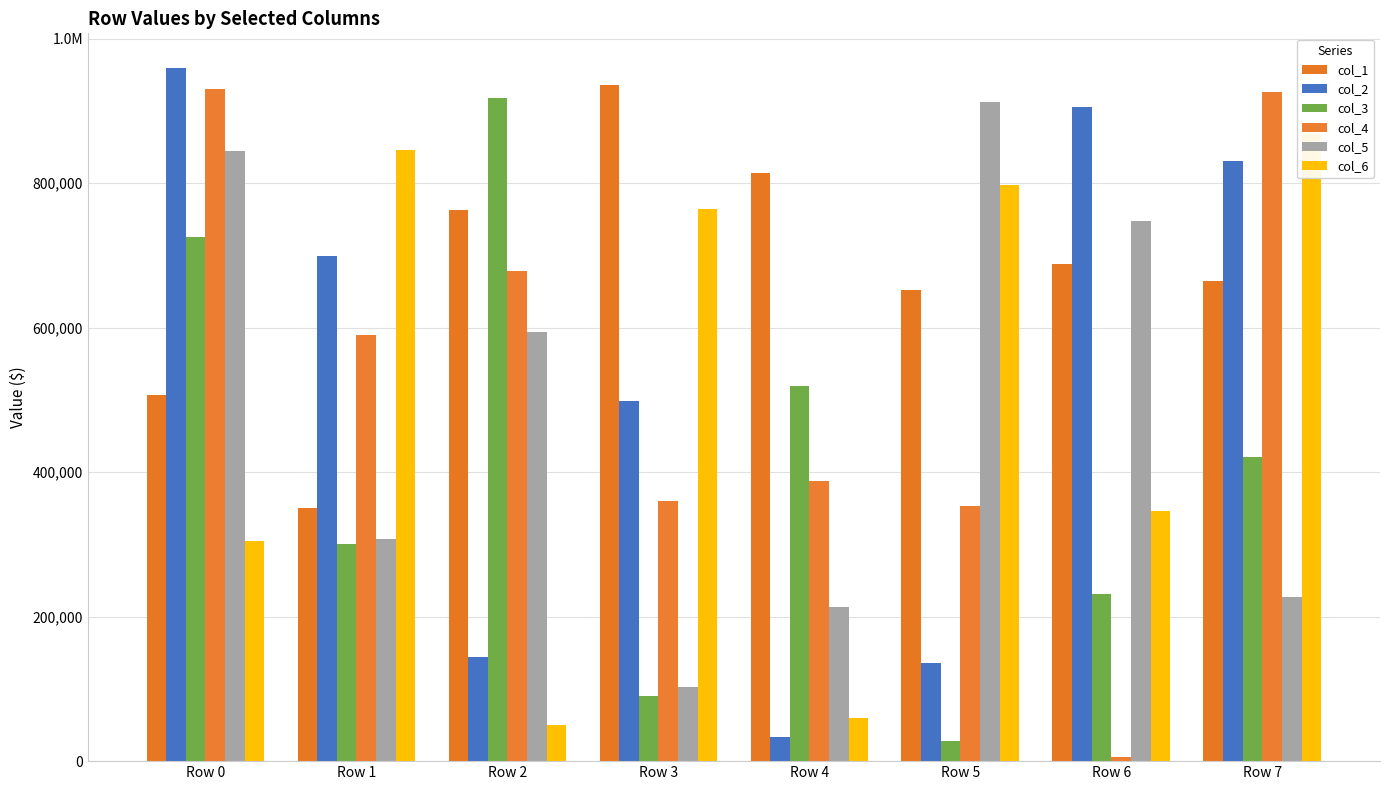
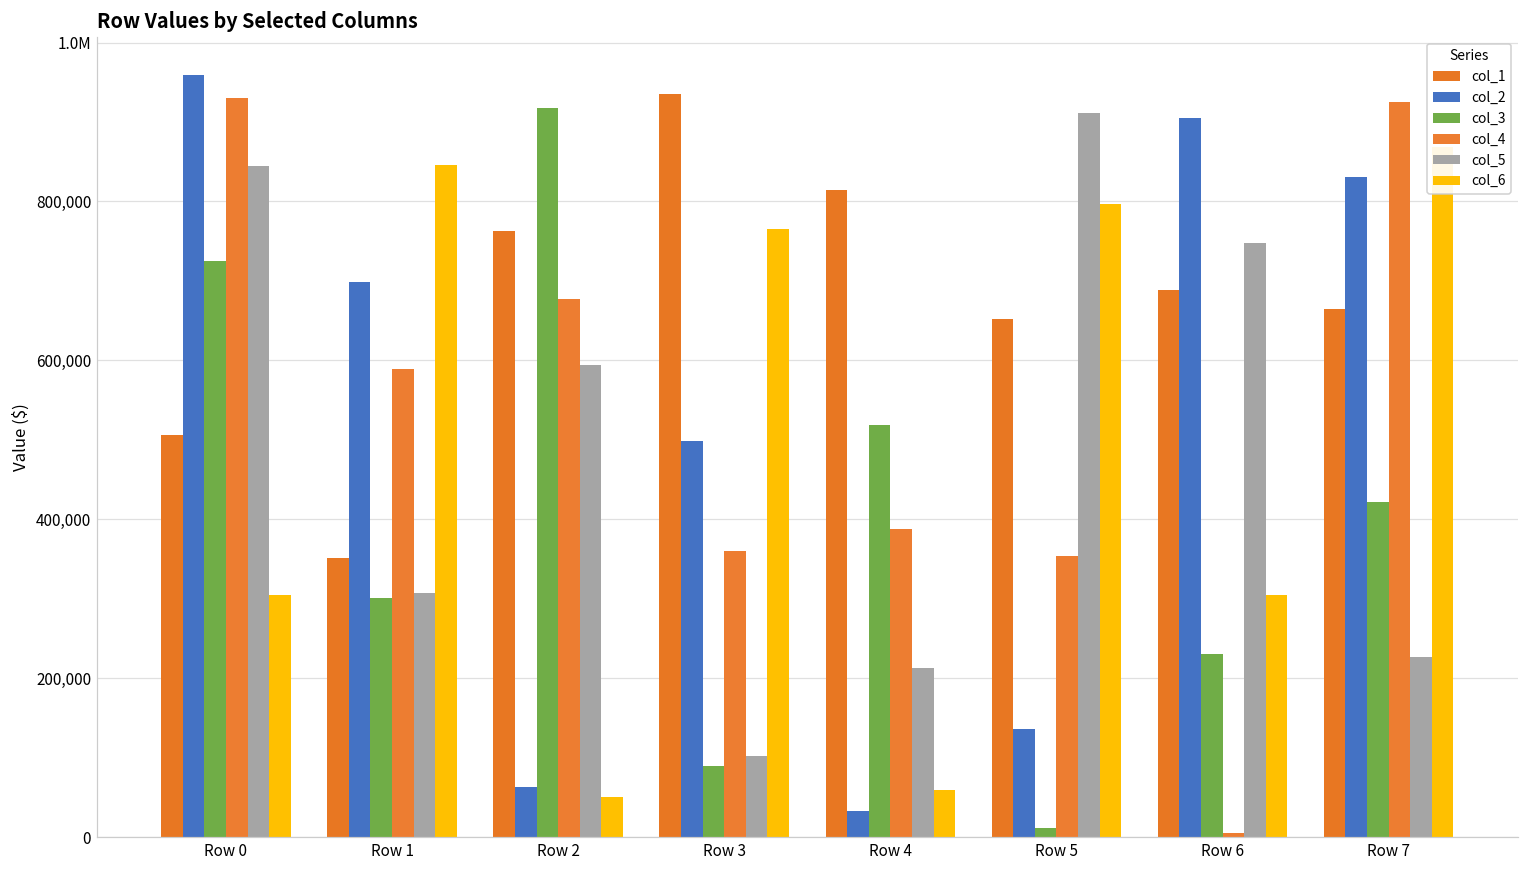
  {
    "col_2": {
      "Row 0": "960,000",
      "Row 1": "700,000",
-     "Row 2": "140,000",
+     "Row 2": "60,000",
      "Row 3": "500,000",
      "Row 4": "30,000",
      "Row 5": "140,000",
      "Row 6": "910,000",
      "Row 7": "830,000"
    },
    "col_3": {
      "Row 0": "730,000",
      "Row 1": "300,000",
      "Row 2": "920,000",
      "Row 3": "90,000",
      "Row 4": "520,000",
-     "Row 5": "30,000",
+     "Row 5": "10,000",
      "Row 6": "230,000",
      "Row 7": "420,000"
    },
    "col_5": {
      "Row 0": "840,000",
      "Row 1": "310,000",
      "Row 2": "590,000",
      "Row 3": "100,000",
      "Row 4": "210,000",
      "Row 5": "910,000",
      "Row 6": "750,000",
      "Row 7": "230,000"
    },
    "col_6": {
      "Row 0": "310,000",
      "Row 1": "850,000",
      "Row 2": "50,000",
      "Row 3": "760,000",
      "Row 4": "60,000",
      "Row 5": "800,000",
-     "Row 6": "350,000"
+     "Row 6": "300,000"
    }
  }
